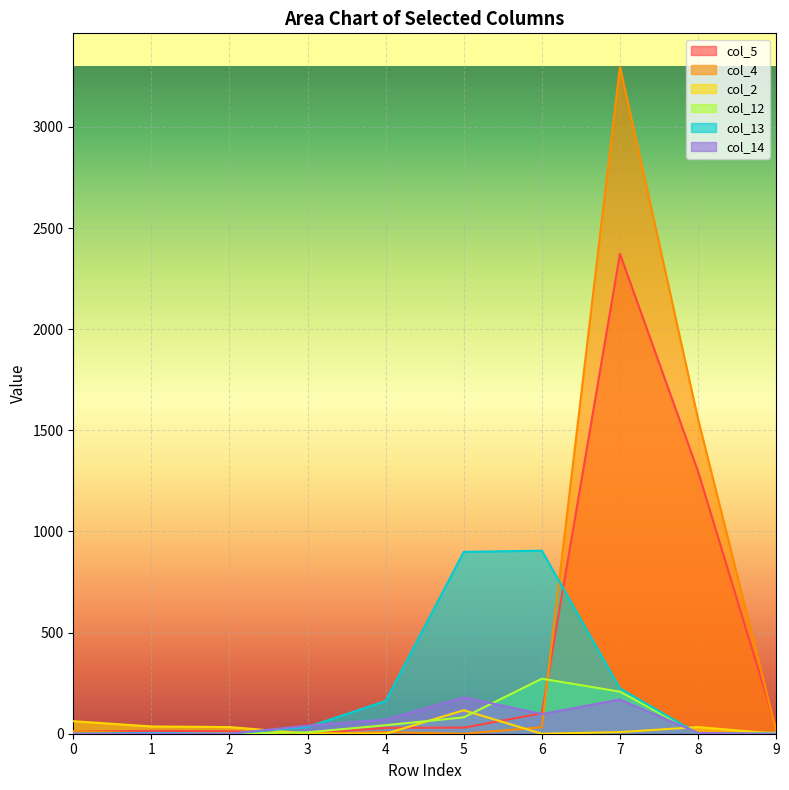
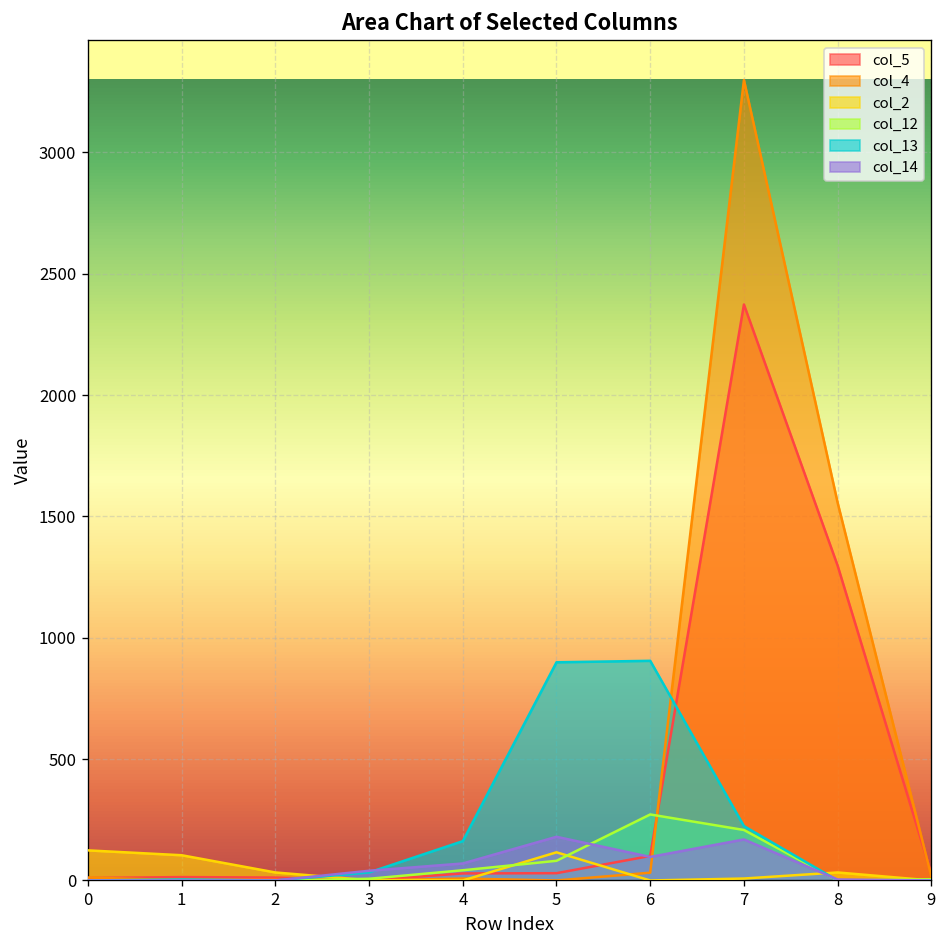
  {
    "col_5": {
      "4": 30,
      "5": 30,
      "7": 2370,
      "8": 1300
    },
    "col_4": {
      "5": 0,
      "6": 30,
      "7": 3300,
      "8": 1560
    },
    "col_2": {
-     "0": 60,
-     "1": 40,
+     "0": 120,
+     "1": 100,
      "2": 30,
      "5": 120,
      "6": 0,
      "7": 10,
      "8": 30
    },
    "col_12": {
      "4": 40,
      "5": 80,
      "6": 270,
      "7": 210
    },
    "col_13": {
      "4": 160,
      "5": 900,
      "6": 910,
      "7": 220
    },
    "col_14": {
      "4": 70,
      "5": 180,
      "7": 170
    }
  }
